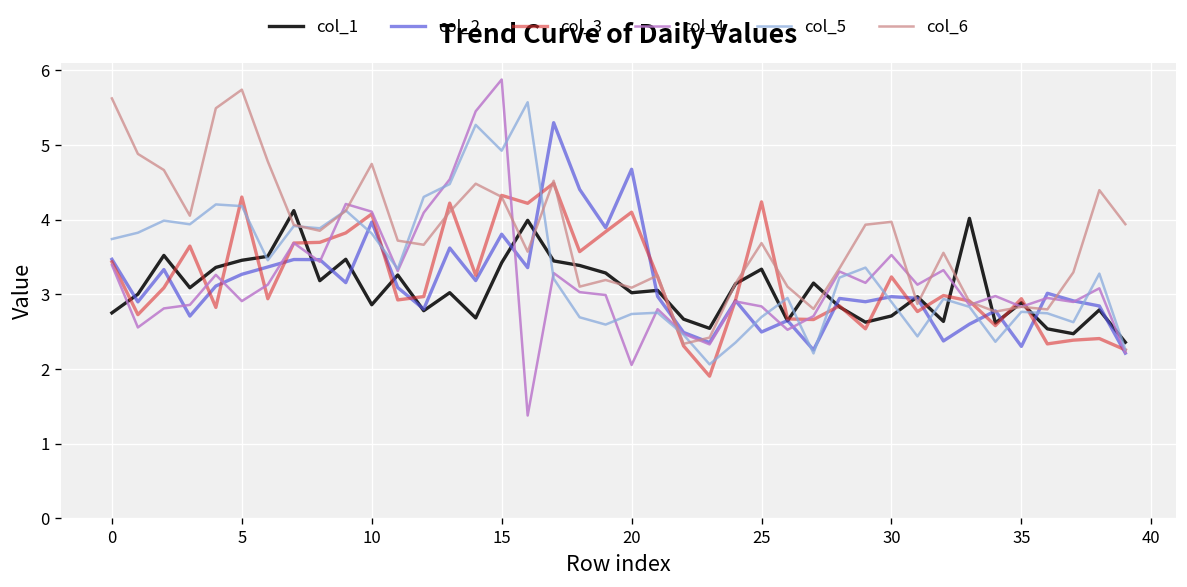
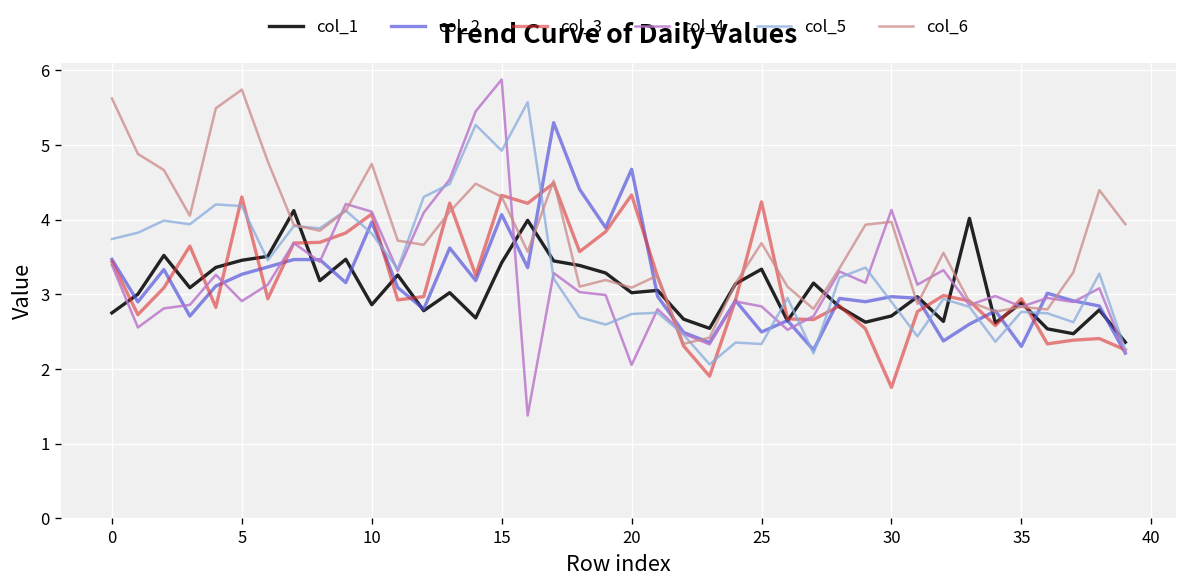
  {
    "col_1": {
      "0": 2.8,
      "5": 3.5,
      "10": 2.9,
      "15": 3.4,
      "20": 3.0,
      "25": 3.3,
      "30": 2.7,
      "35": 2.9
    },
    "col_2": {
      "5": 3.3,
      "10": 4.0,
-     "15": 3.8,
+     "15": 4.1,
      "20": 4.7,
      "25": 2.5,
      "30": 3.0,
      "35": 2.3
    },
    "col_3": {
      "5": 4.3,
-     "20": 4.1,
+     "20": 4.3,
      "25": 4.2,
-     "30": 3.2,
+     "30": 1.8,
      "35": 2.9
    },
    "col_4": {
      "0": 3.4,
      "5": 2.9,
      "15": 5.9,
      "20": 2.1,
      "25": 2.8,
-     "30": 3.5
+     "30": 4.1
    },
    "col_5": {
      "0": 3.7,
      "5": 4.2,
      "10": 3.8,
      "15": 4.9,
      "20": 2.7,
-     "25": 2.7,
+     "25": 2.3,
      "30": 2.9,
      "35": 2.8
    },
    "col_6": {
      "0": 5.6,
      "5": 5.7,
      "10": 4.7,
      "20": 3.1,
      "25": 3.7,
      "30": 4.0
    }
  }
